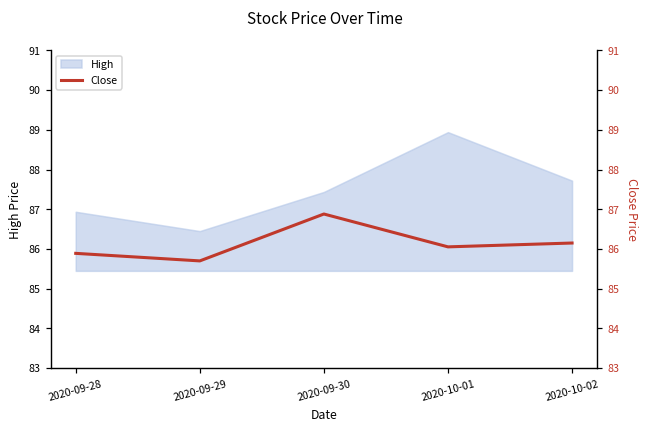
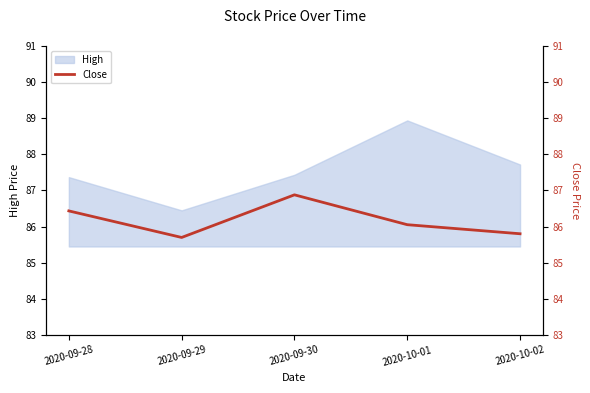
  {
    "High": {
-     "2020-09-28": 86.9,
+     "2020-09-28": 87.4,
      "2020-09-29": 86.4,
      "2020-09-30": 87.4,
      "2020-10-01": 88.9,
      "2020-10-02": 87.7
    },
    "Close": {
-     "2020-09-28": 85.9,
+     "2020-09-28": 86.4,
      "2020-09-29": 85.7,
      "2020-09-30": 86.9,
      "2020-10-01": 86.1,
-     "2020-10-02": 86.2
+     "2020-10-02": 85.8
    }
  }
